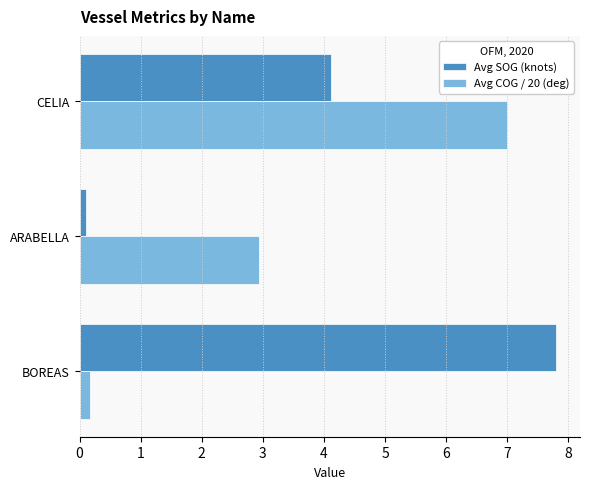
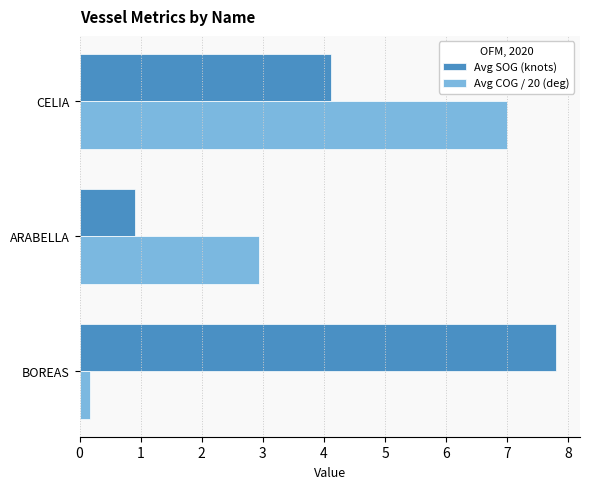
  {
    "Avg SOG (knots)": {
      "CELIA": 4.1,
-     "ARABELLA": 0.1,
+     "ARABELLA": 0.9,
      "BOREAS": 7.8
    },
    "Avg COG / 20 (deg)": {
      "CELIA": 7.0,
      "ARABELLA": 2.9,
      "BOREAS": 0.2
    }
  }
